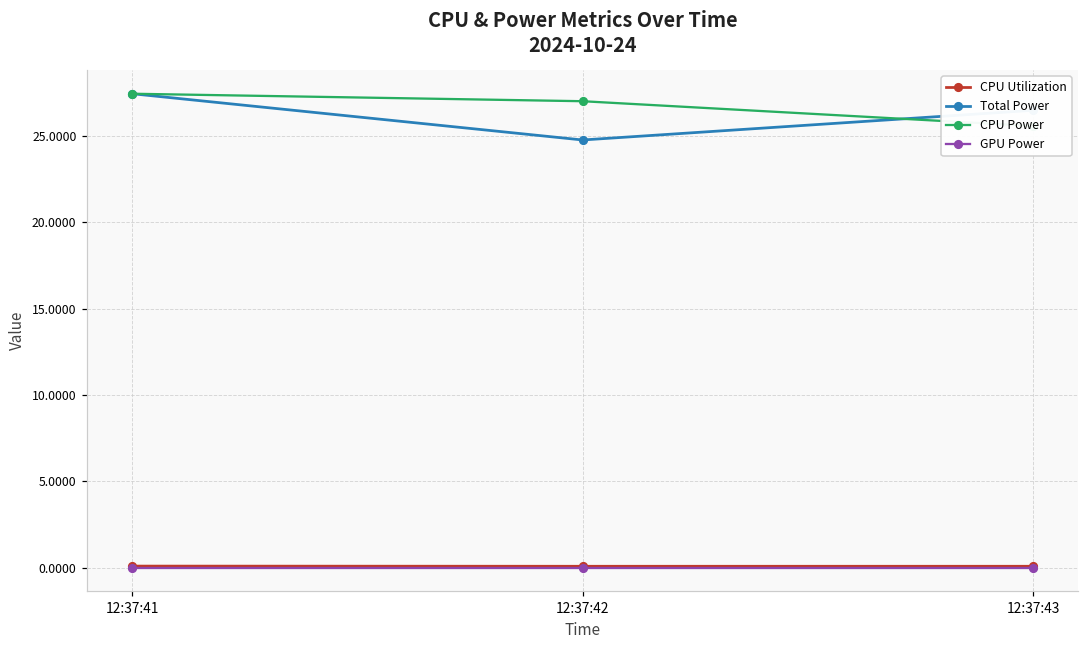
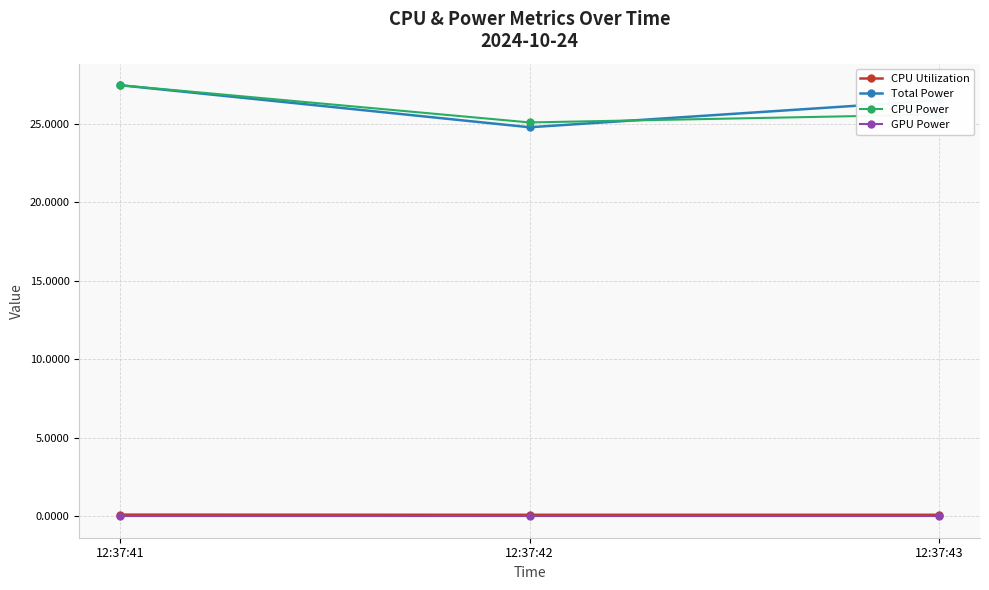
  {
    "Total Power": {
      "12:37:42": 24.8
    },
    "CPU Power": {
-     "12:37:42": 27.0
+     "12:37:42": 25.1
    }
  }
